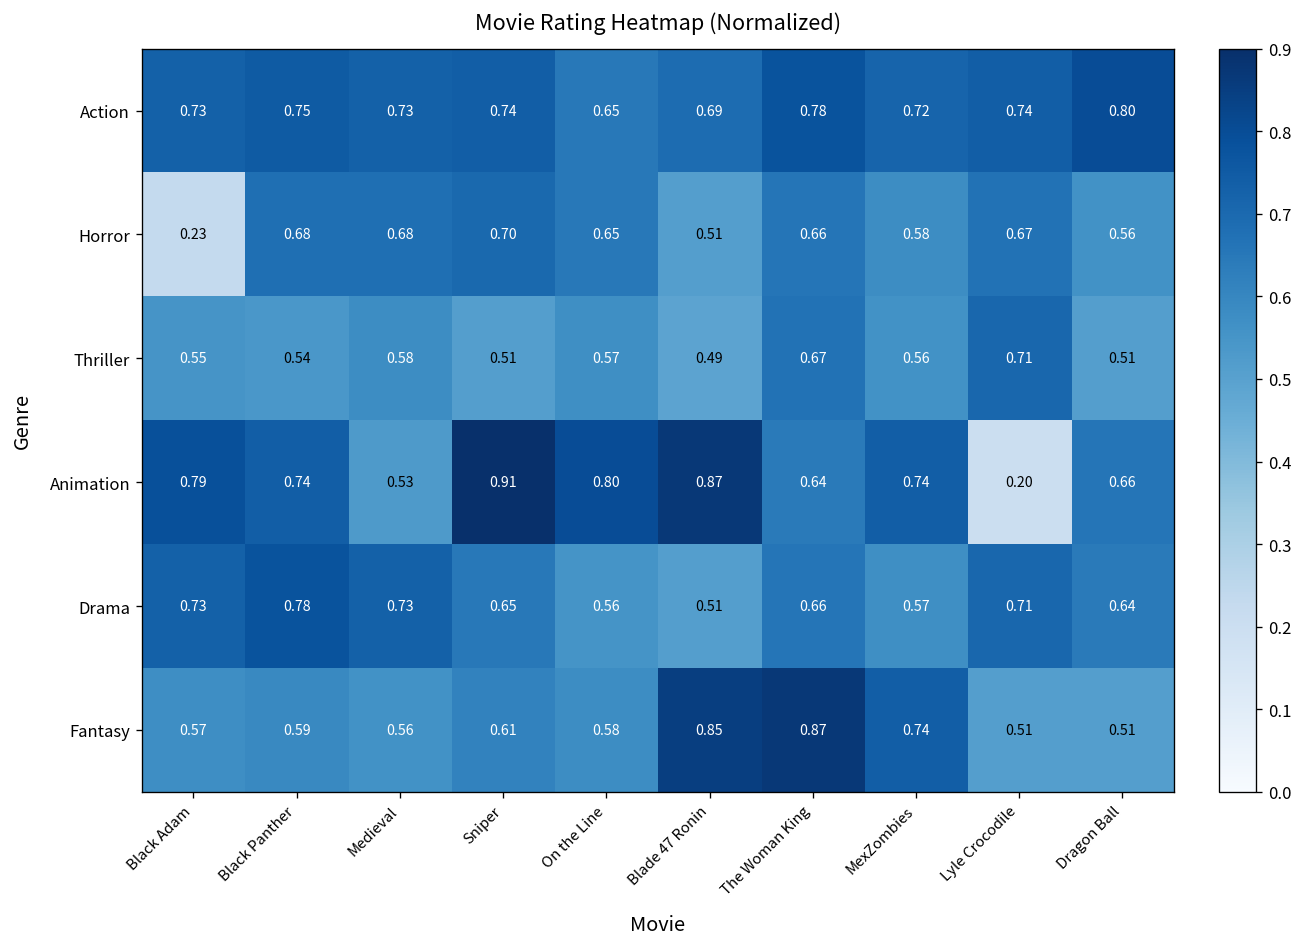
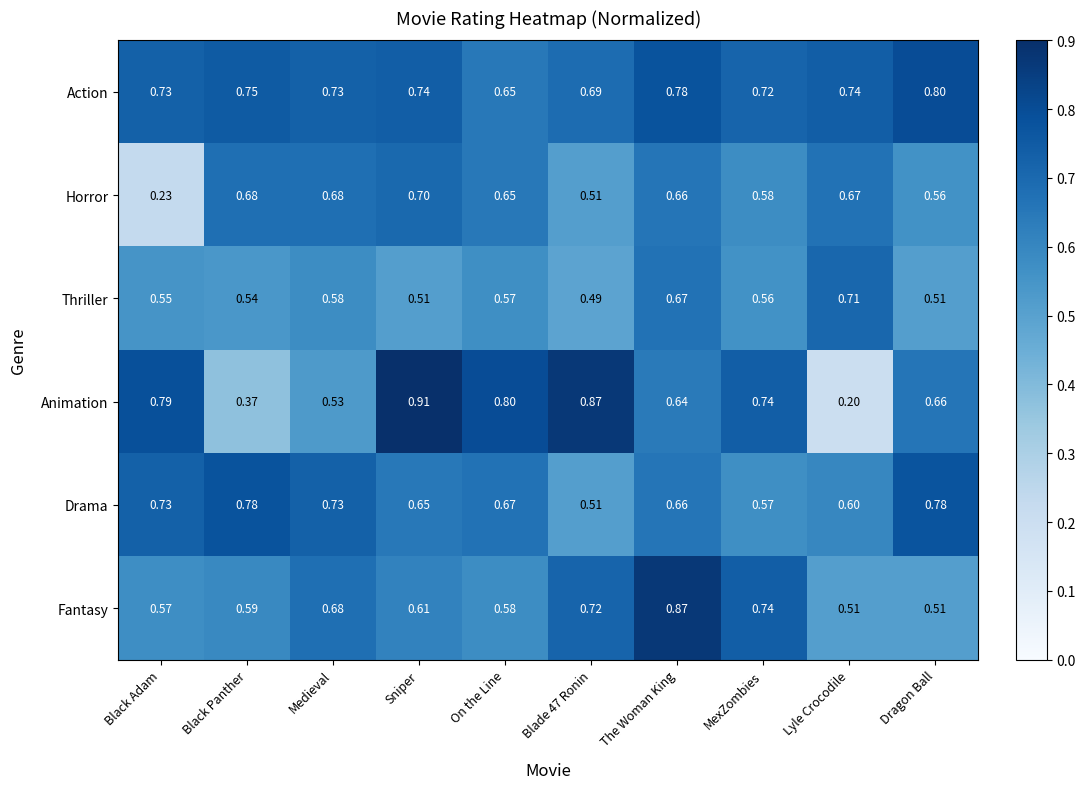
  {
    "Action": {
      "Black Adam": 0.73,
      "Black Panther": 0.75,
      "Medieval": 0.73,
      "Sniper": 0.74,
      "On the Line": 0.65,
      "Blade 47 Ronin": 0.69,
      "The Woman King": 0.78,
      "MexZombies": 0.72,
      "Lyle Crocodile": 0.74,
      "Dragon Ball": 0.80
    },
    "Horror": {
      "Black Adam": 0.23,
      "Black Panther": 0.68,
      "Medieval": 0.68,
      "Sniper": 0.70,
      "On the Line": 0.65,
      "Blade 47 Ronin": 0.51,
      "The Woman King": 0.66,
      "MexZombies": 0.58,
      "Lyle Crocodile": 0.67,
      "Dragon Ball": 0.56
    },
    "Thriller": {
      "Black Adam": 0.55,
      "Black Panther": 0.54,
      "Medieval": 0.58,
      "Sniper": 0.51,
      "On the Line": 0.57,
      "Blade 47 Ronin": 0.49,
      "The Woman King": 0.67,
      "MexZombies": 0.56,
      "Lyle Crocodile": 0.71,
      "Dragon Ball": 0.51
    },
    "Animation": {
      "Black Adam": 0.79,
-     "Black Panther": 0.74,
+     "Black Panther": 0.37,
      "Medieval": 0.53,
      "Sniper": 0.91,
      "On the Line": 0.80,
      "Blade 47 Ronin": 0.87,
      "The Woman King": 0.64,
      "MexZombies": 0.74,
      "Lyle Crocodile": 0.20,
      "Dragon Ball": 0.66
    },
    "Drama": {
      "Black Adam": 0.73,
      "Black Panther": 0.78,
      "Medieval": 0.73,
      "Sniper": 0.65,
-     "On the Line": 0.56,
+     "On the Line": 0.67,
      "Blade 47 Ronin": 0.51,
      "The Woman King": 0.66,
      "MexZombies": 0.57,
-     "Lyle Crocodile": 0.71,
-     "Dragon Ball": 0.64
+     "Lyle Crocodile": 0.60,
+     "Dragon Ball": 0.78
    },
    "Fantasy": {
      "Black Adam": 0.57,
      "Black Panther": 0.59,
-     "Medieval": 0.56,
+     "Medieval": 0.68,
      "Sniper": 0.61,
      "On the Line": 0.58,
-     "Blade 47 Ronin": 0.85,
+     "Blade 47 Ronin": 0.72,
      "The Woman King": 0.87,
      "MexZombies": 0.74,
      "Lyle Crocodile": 0.51,
      "Dragon Ball": 0.51
    }
  }
